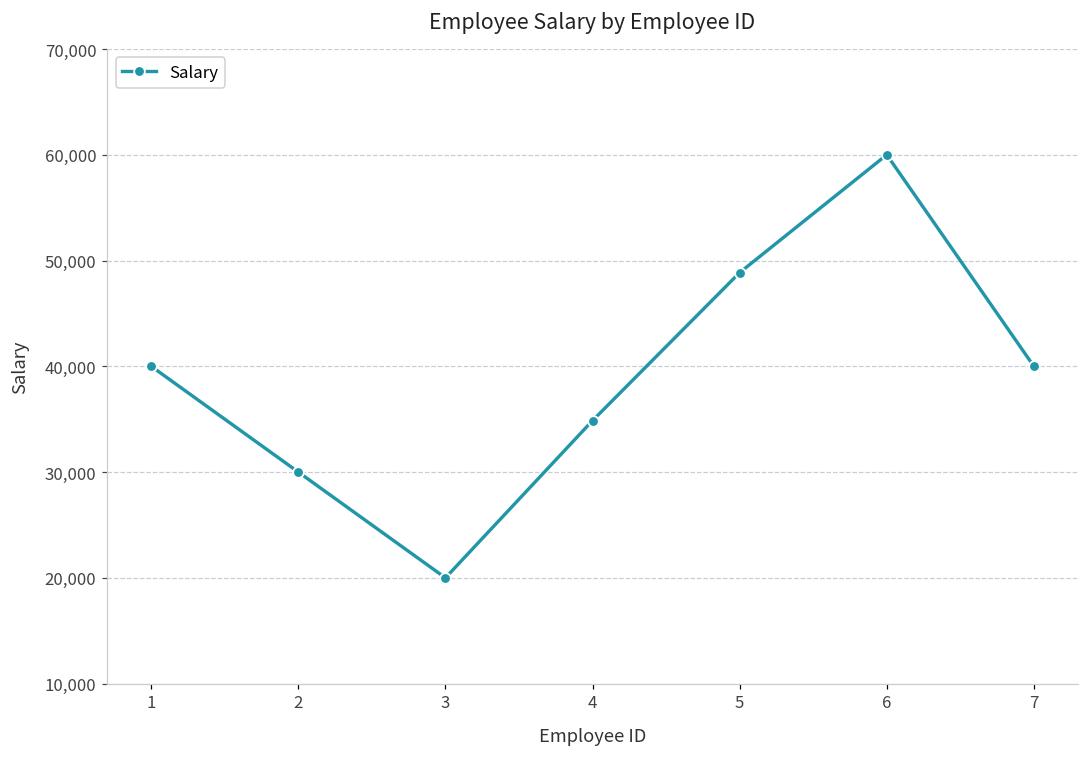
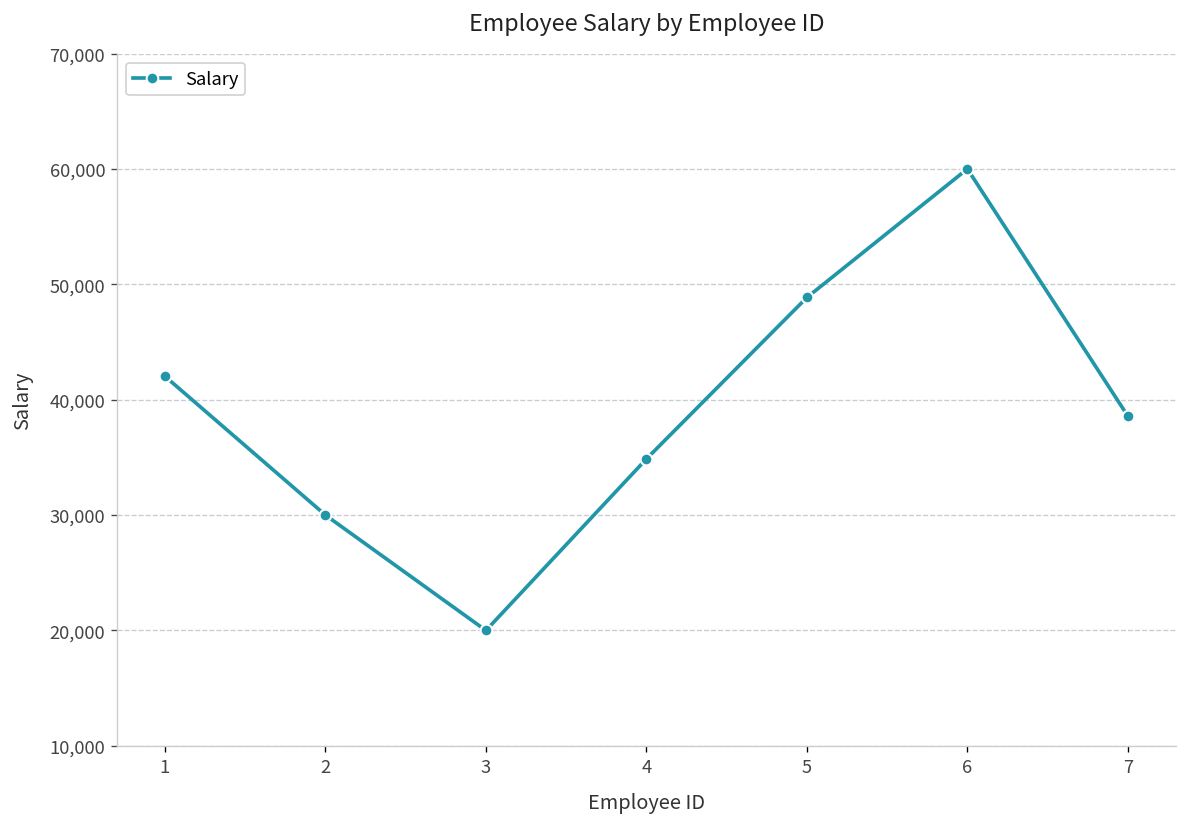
  {
-   "1": "40,000",
+   "1": "42,000",
    "2": "30,000",
    "3": "20,000",
    "4": "35,000",
    "5": "49,000",
    "6": "60,000",
-   "7": "40,000"
+   "7": "39,000"
  }
